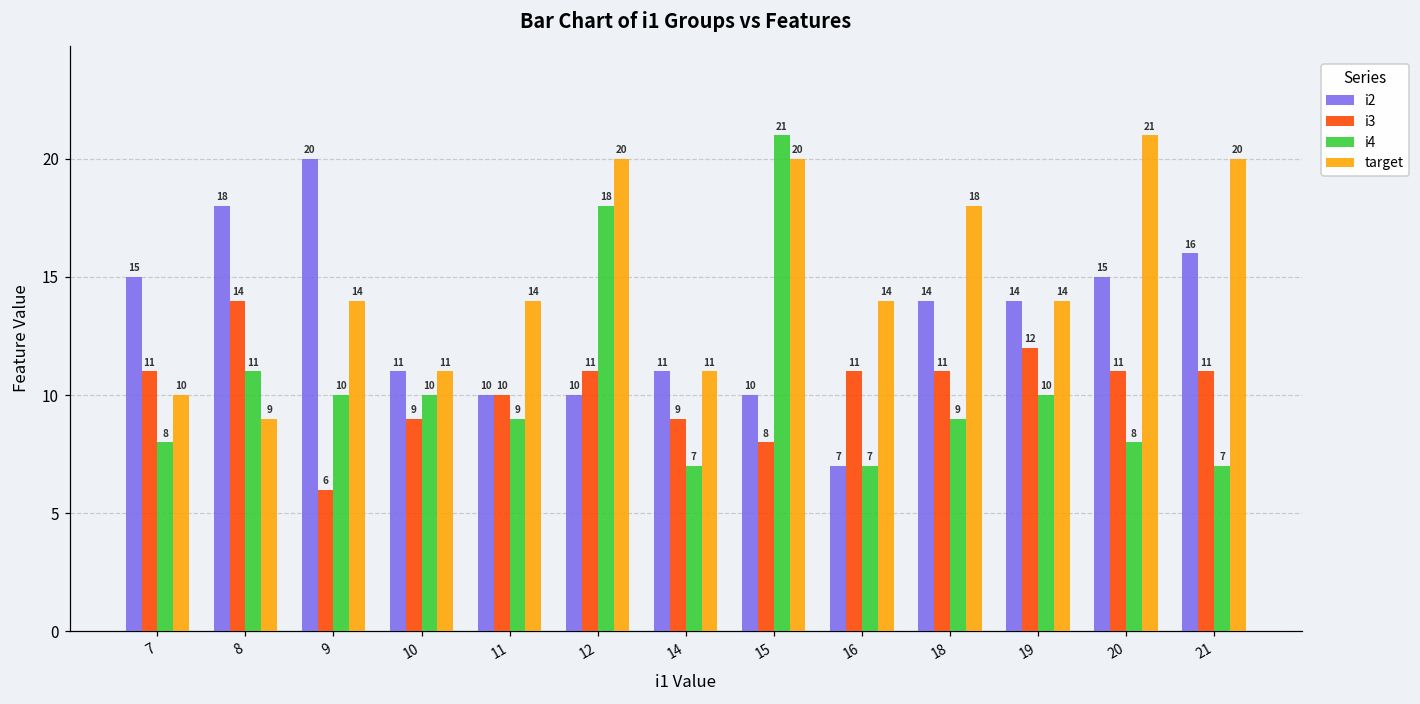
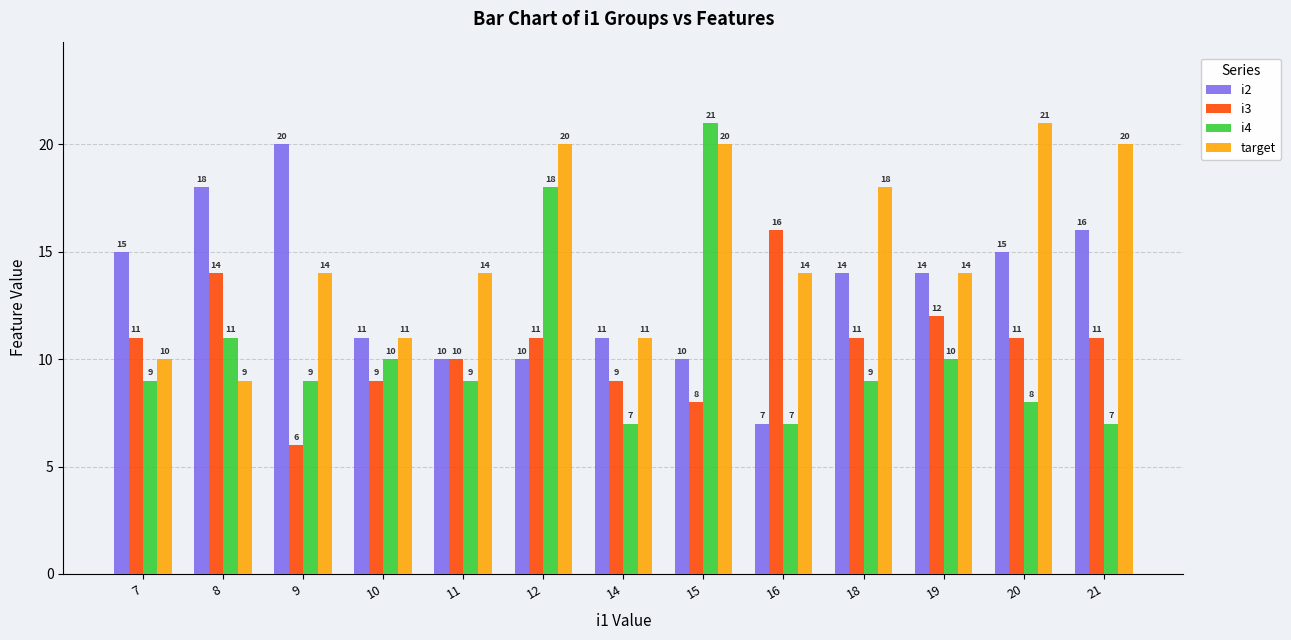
  {
    "i2": {
      "7": 15,
      "8": 18,
      "9": 20,
      "10": 11,
      "11": 10,
      "12": 10,
      "14": 11,
      "15": 10,
      "16": 7,
      "18": 14,
      "19": 14,
      "20": 15,
      "21": 16
    },
    "i3": {
      "7": 11,
      "8": 14,
      "9": 6,
      "10": 9,
      "11": 10,
      "12": 11,
      "14": 9,
      "15": 8,
-     "16": 11,
+     "16": 16,
      "18": 11,
      "19": 12,
      "20": 11,
      "21": 11
    },
    "i4": {
-     "7": 8,
+     "7": 9,
      "8": 11,
-     "9": 10,
+     "9": 9,
      "10": 10,
      "11": 9,
      "12": 18,
      "14": 7,
      "15": 21,
      "16": 7,
      "18": 9,
      "19": 10,
      "20": 8,
      "21": 7
    },
    "target": {
      "7": 10,
      "8": 9,
      "9": 14,
      "10": 11,
      "11": 14,
      "12": 20,
      "14": 11,
      "15": 20,
      "16": 14,
      "18": 18,
      "19": 14,
      "20": 21,
      "21": 20
    }
  }
